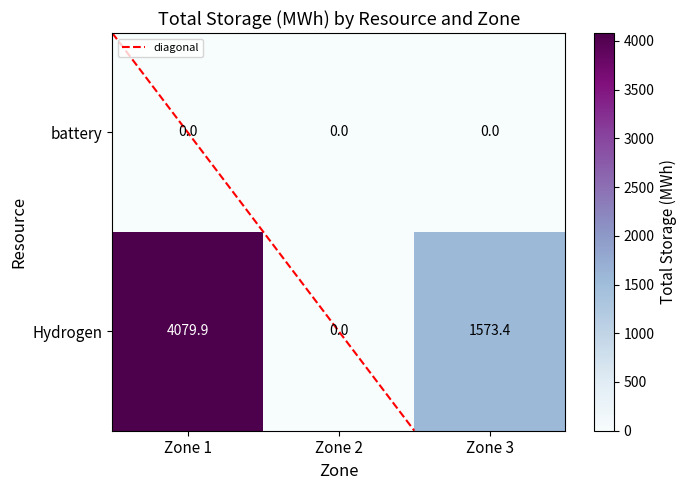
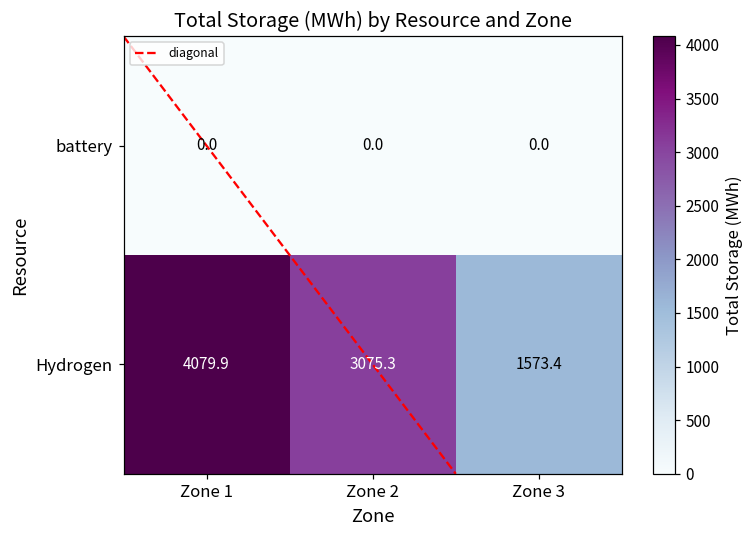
  {
    "battery": {
      "Zone 1": 0.0,
      "Zone 2": 0.0,
      "Zone 3": 0.0
    },
    "Hydrogen": {
      "Zone 1": 4079.9,
-     "Zone 2": 0.0,
+     "Zone 2": 3075.3,
      "Zone 3": 1573.4
    }
  }
